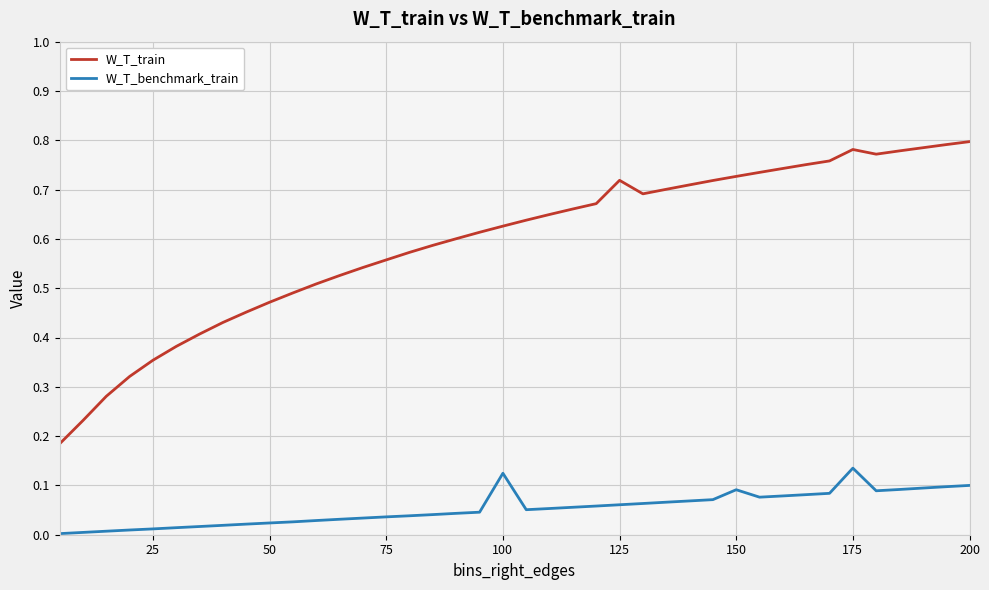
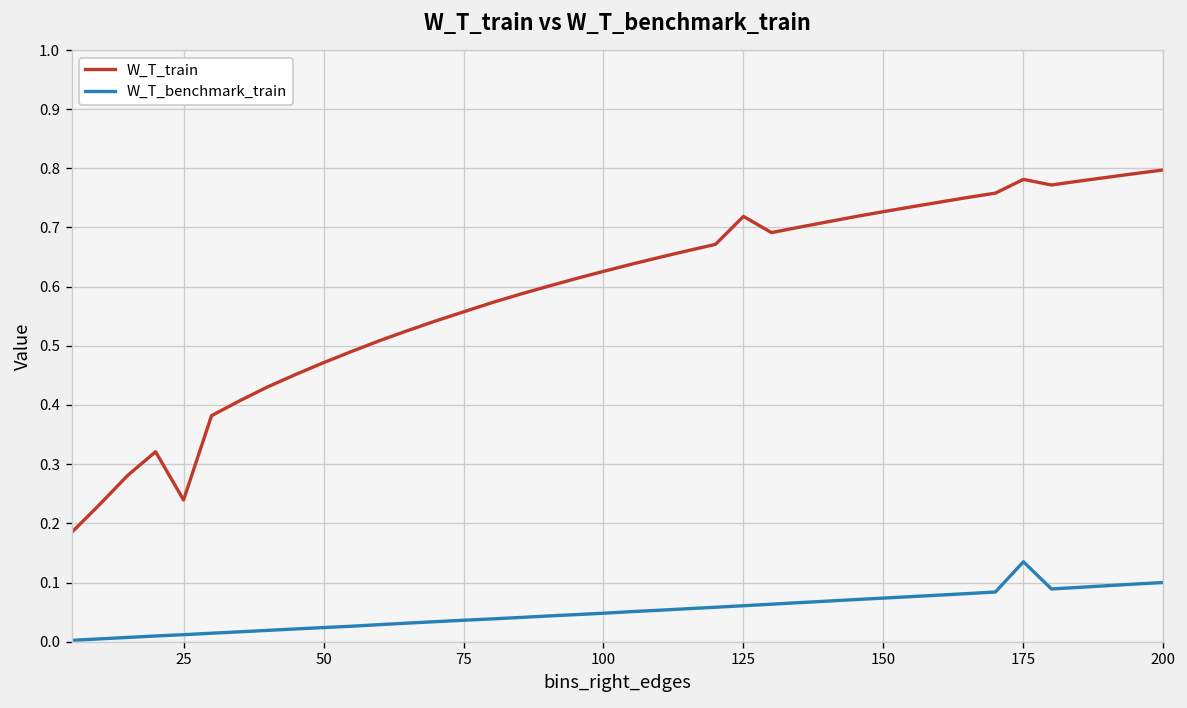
  {
    "W_T_train": {
-     "25": 0.35,
+     "25": 0.24,
      "50": 0.47,
      "75": 0.56,
      "100": 0.63,
      "125": 0.72,
      "150": 0.73,
      "175": 0.78,
      "200": 0.80
    },
    "W_T_benchmark_train": {
      "25": 0.01,
      "50": 0.02,
      "75": 0.04,
-     "100": 0.12,
+     "100": 0.05,
      "125": 0.06,
-     "150": 0.09,
+     "150": 0.07,
      "175": 0.14,
      "200": 0.10
    }
  }
